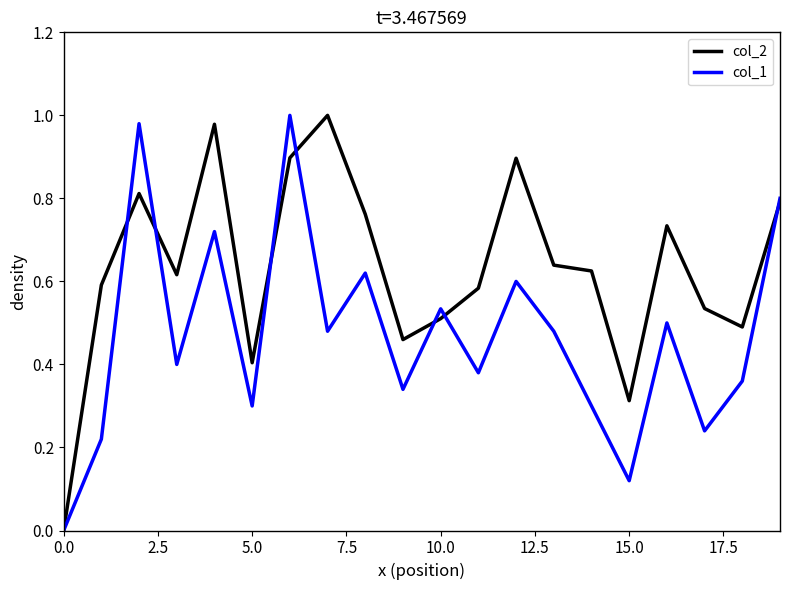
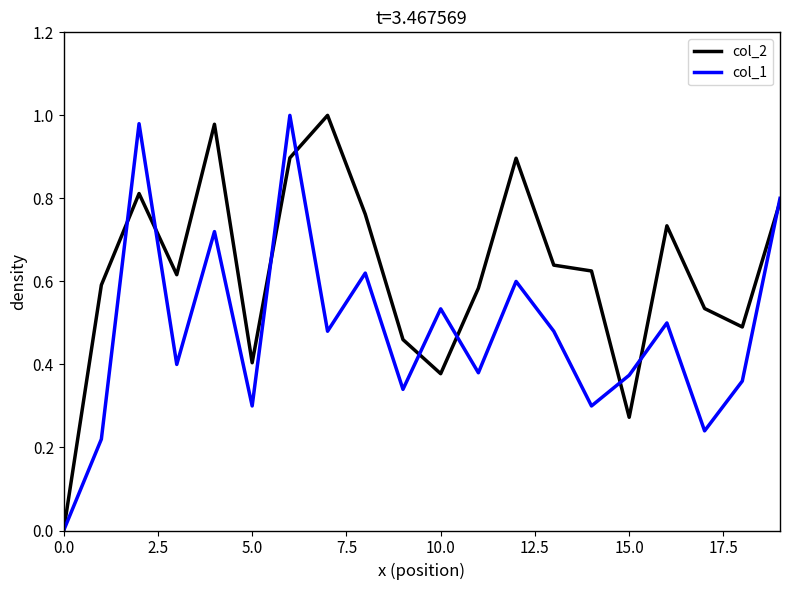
  {
    "col_2": {
      "5.0": 0.40,
-     "10.0": 0.51,
-     "15.0": 0.31
+     "10.0": 0.38,
+     "15.0": 0.27
    },
    "col_1": {
      "5.0": 0.30,
      "10.0": 0.53,
-     "15.0": 0.12
+     "15.0": 0.37
    }
  }
